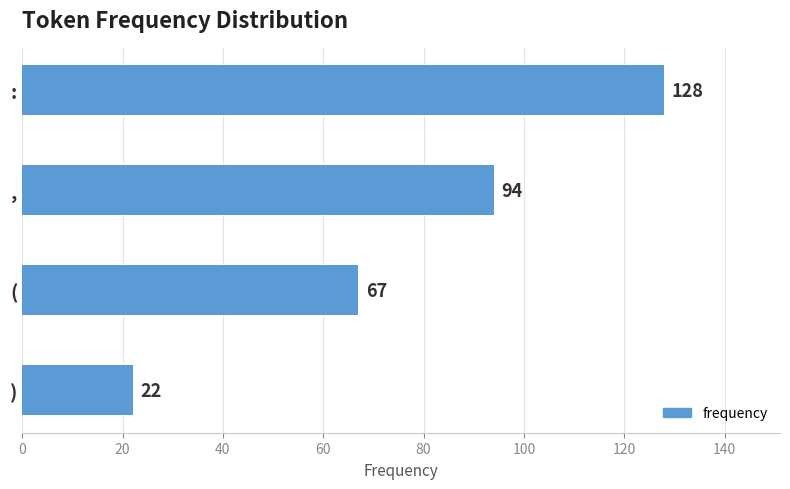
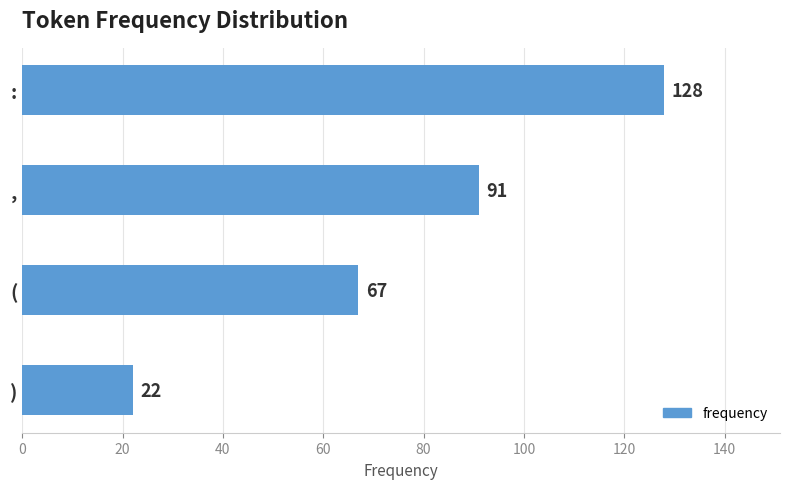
  {
    ":": 128,
-   ",": 94,
+   ",": 91,
    "(": 67,
    ")": 22
  }
